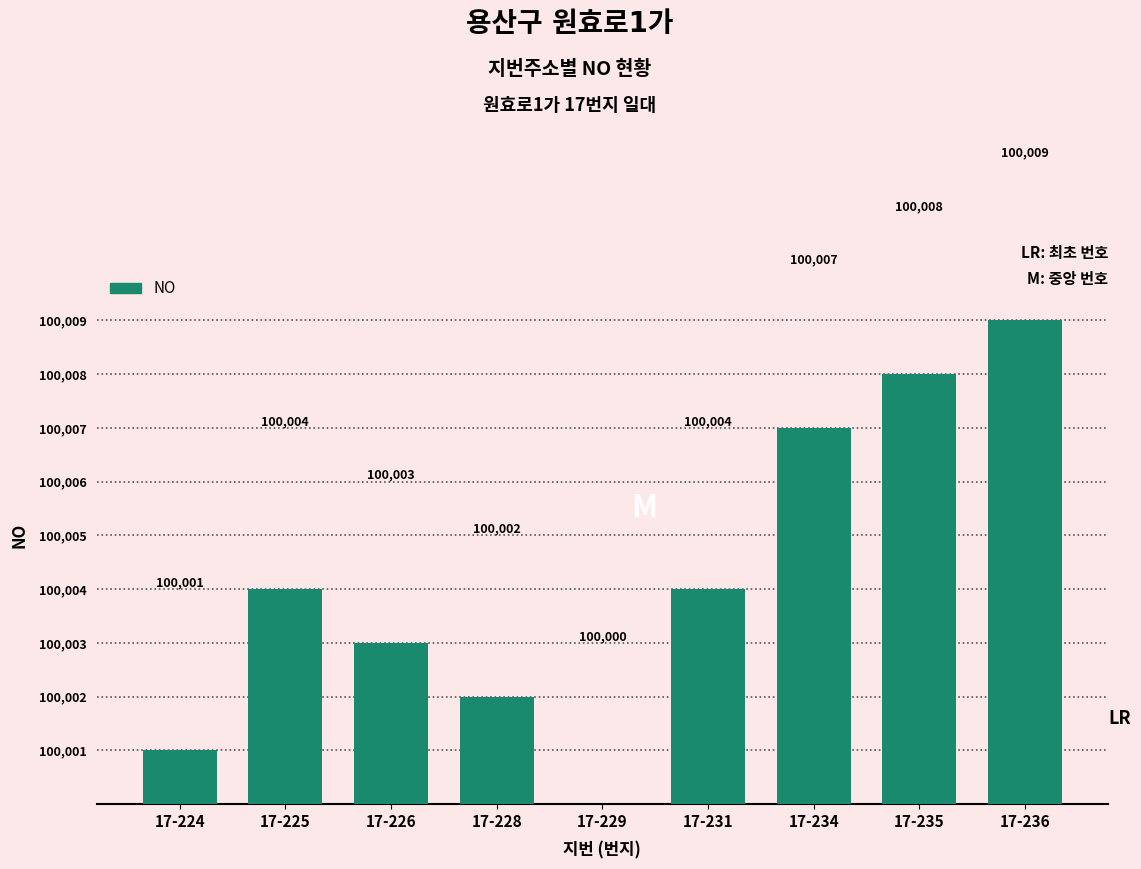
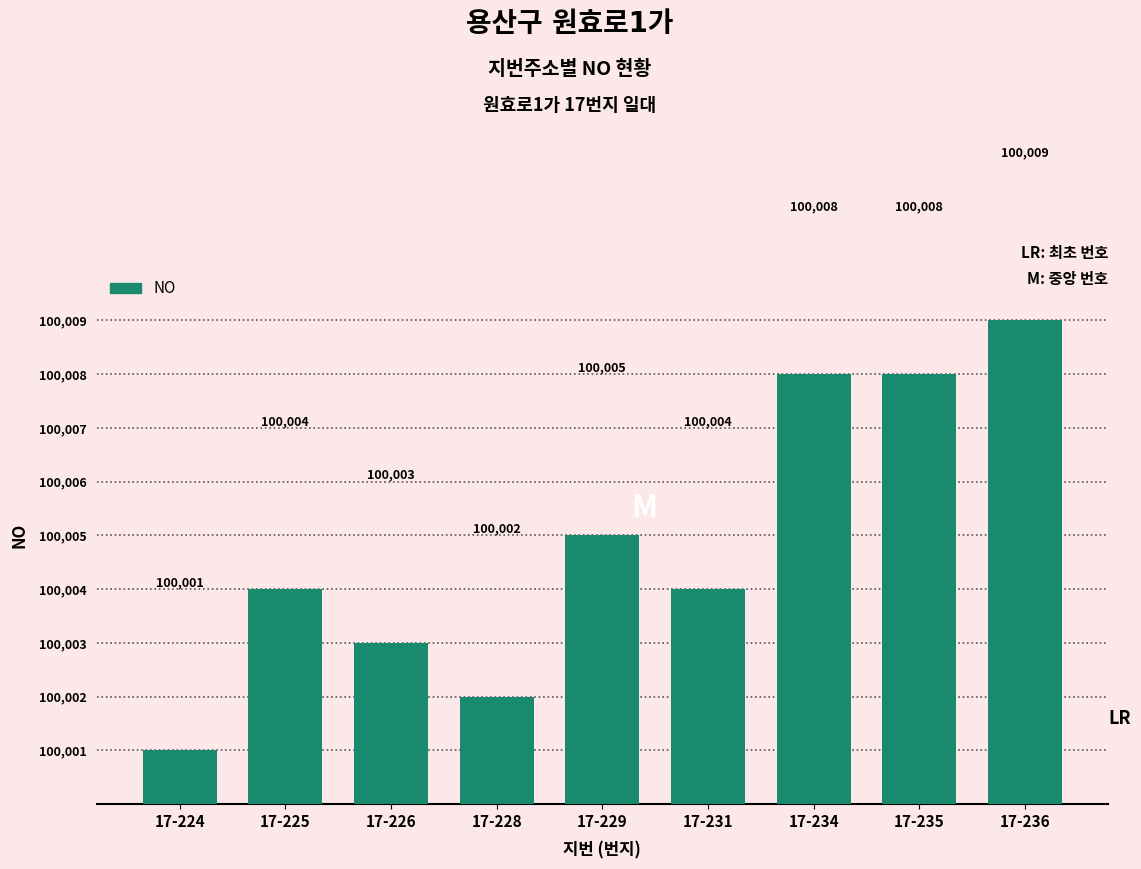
  {
-   "17-229": "100,000",
-   "17-234": "100,007"
+   "17-229": "100,005",
+   "17-234": "100,008"
  }
